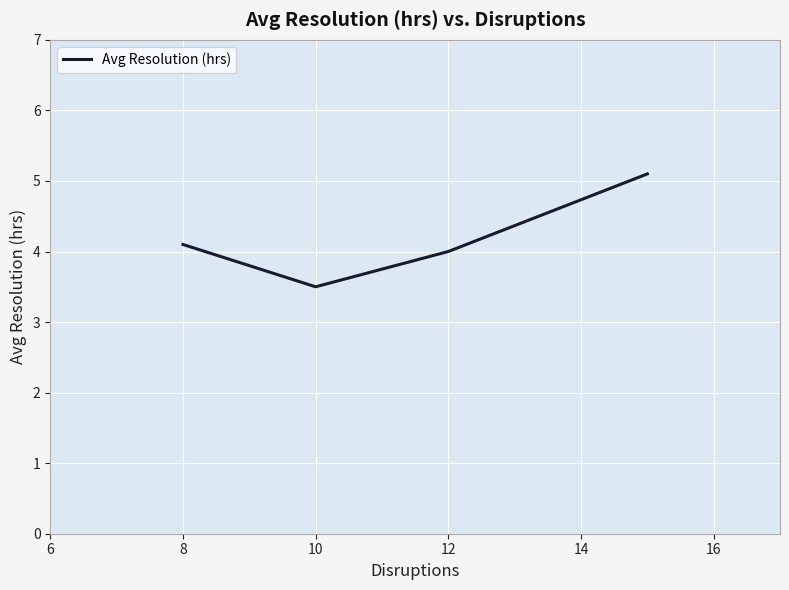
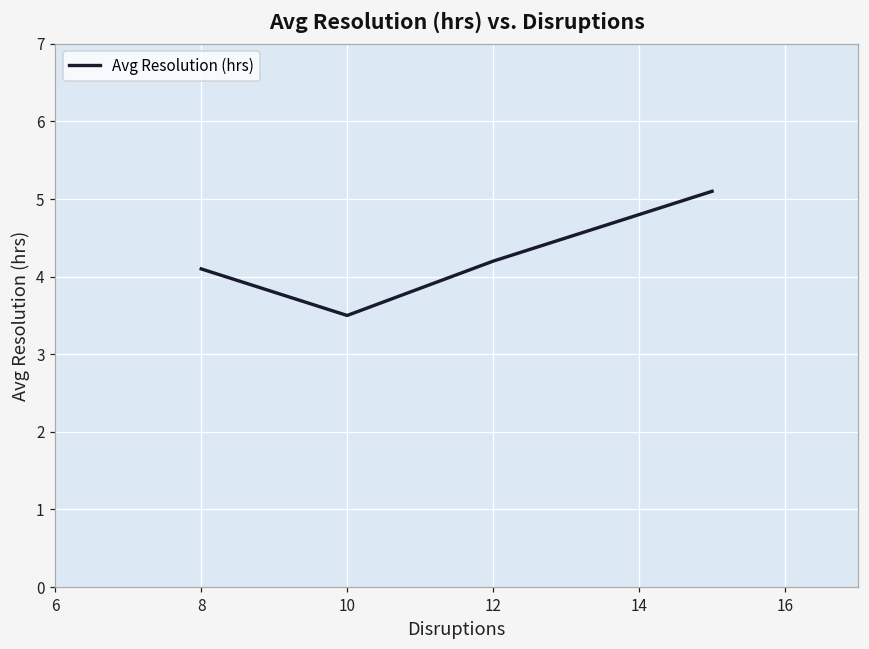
  {
    "8": 4.1,
    "10": 3.5,
-   "12": 4.0
+   "12": 4.2
  }
